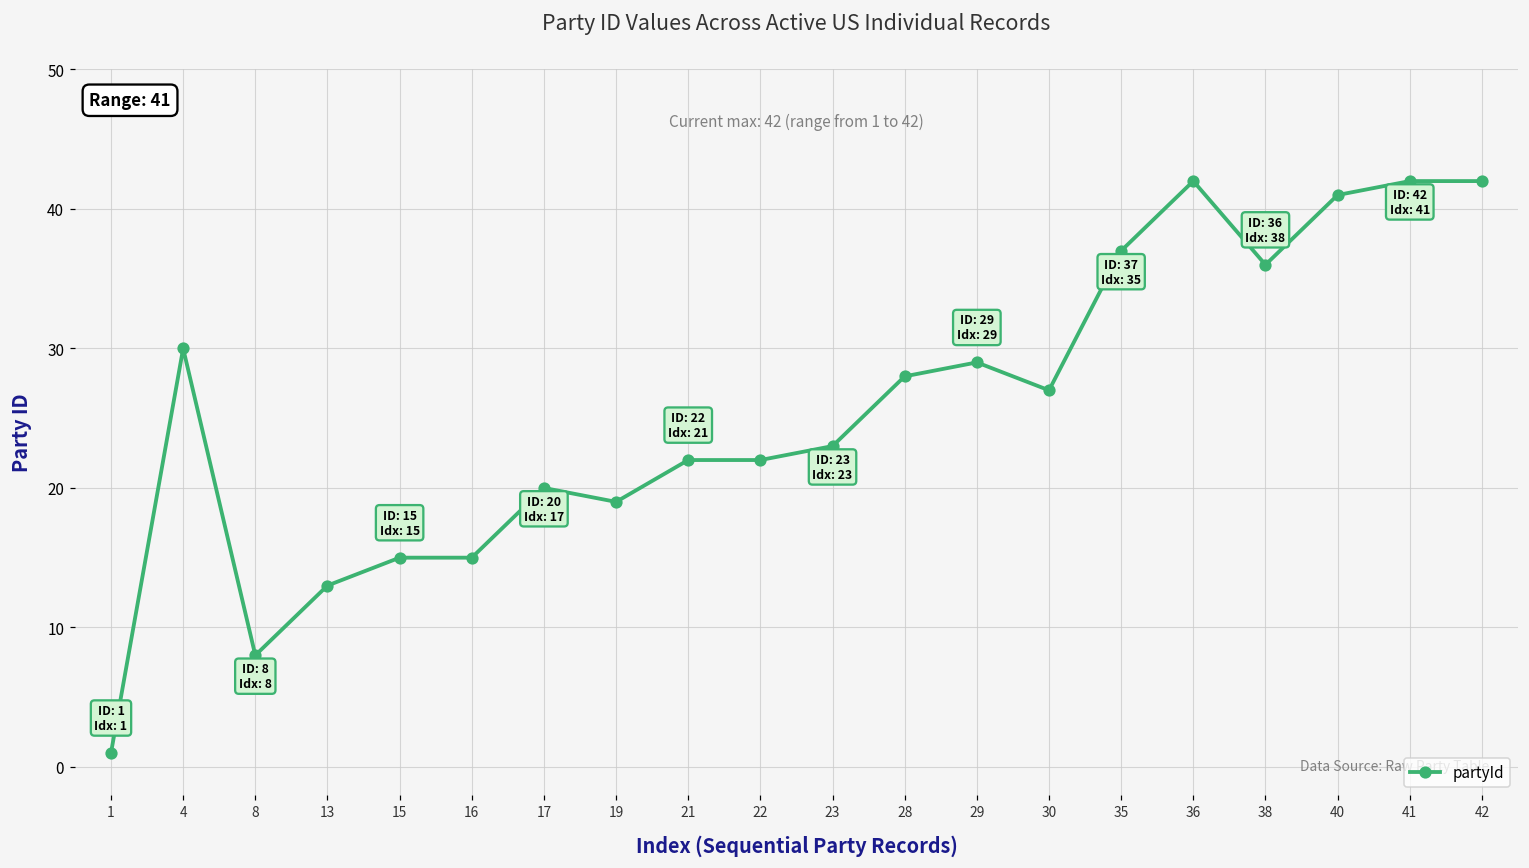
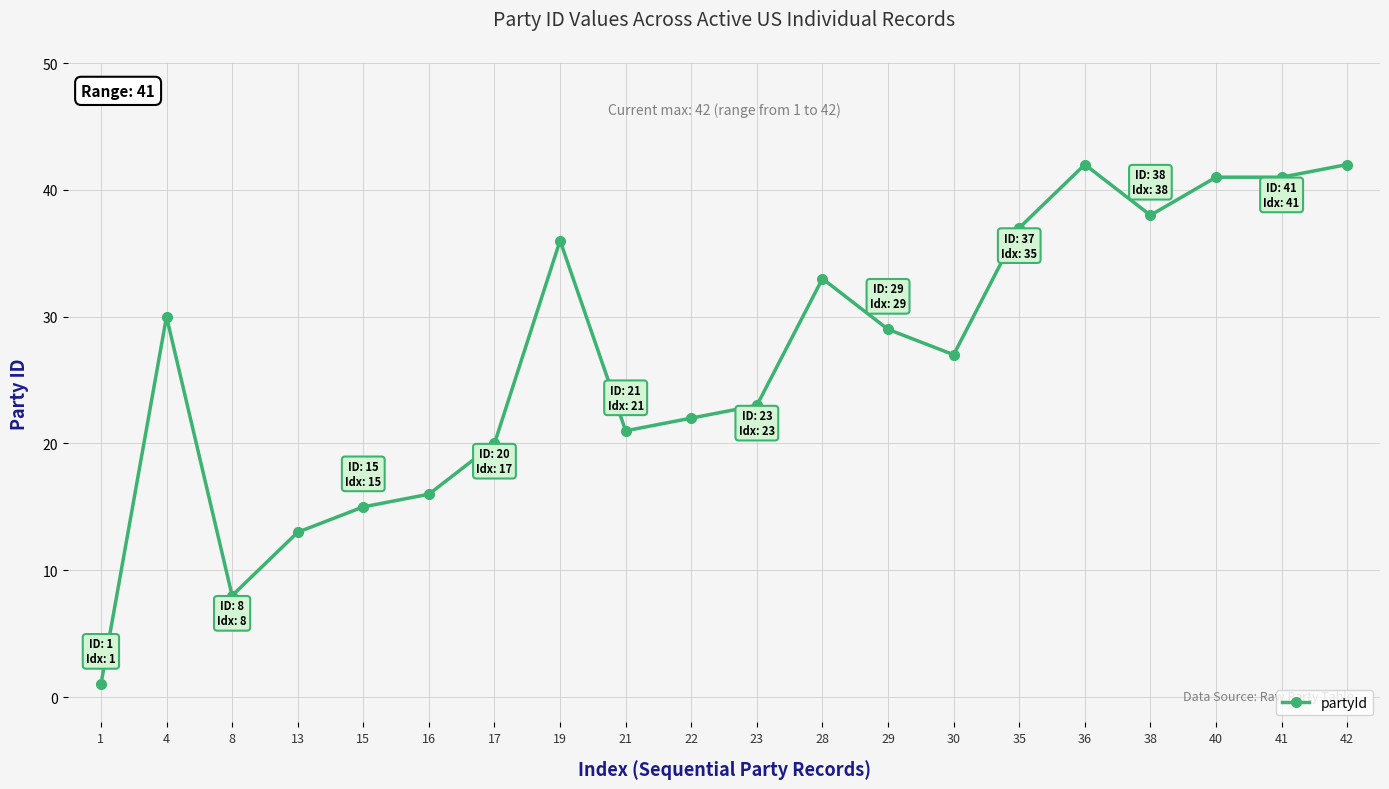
  {
-   "16": 15,
-   "19": 19,
-   "21": 22,
-   "28": 28,
-   "38": 36,
-   "41": 42
+   "16": 16,
+   "19": 36,
+   "21": 21,
+   "28": 33,
+   "38": 38,
+   "41": 41
  }
